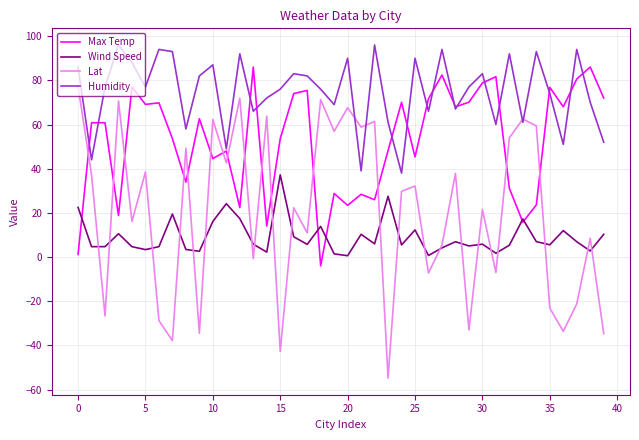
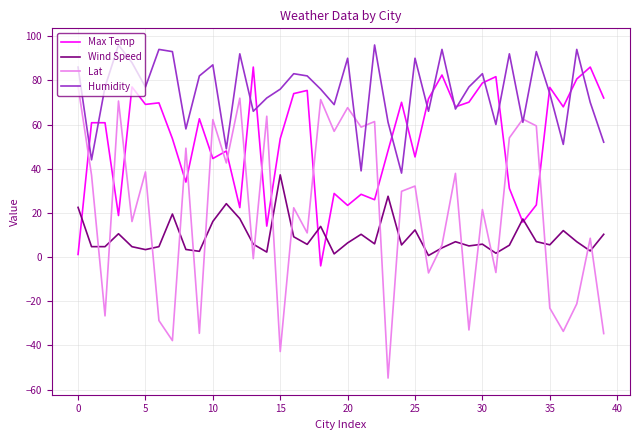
  {
    "Max Temp": {
      "0": 1,
      "5": 69,
      "10": 45,
      "15": 54,
      "20": 23,
      "25": 45,
      "30": 79,
      "35": 77
    },
    "Wind Speed": {
      "0": 22,
      "5": 3,
      "10": 16,
      "15": 37,
-     "20": 1,
+     "20": 6,
      "25": 12,
      "30": 6,
      "35": 6
    },
    "Lat": {
      "5": 39,
      "10": 62,
      "15": -43,
      "20": 68,
      "25": 32,
      "30": 22,
      "35": -23
    },
    "Humidity": {
      "5": 77,
      "10": 87,
      "15": 76,
      "20": 90,
      "25": 90,
      "30": 83,
      "35": 74
    }
  }
